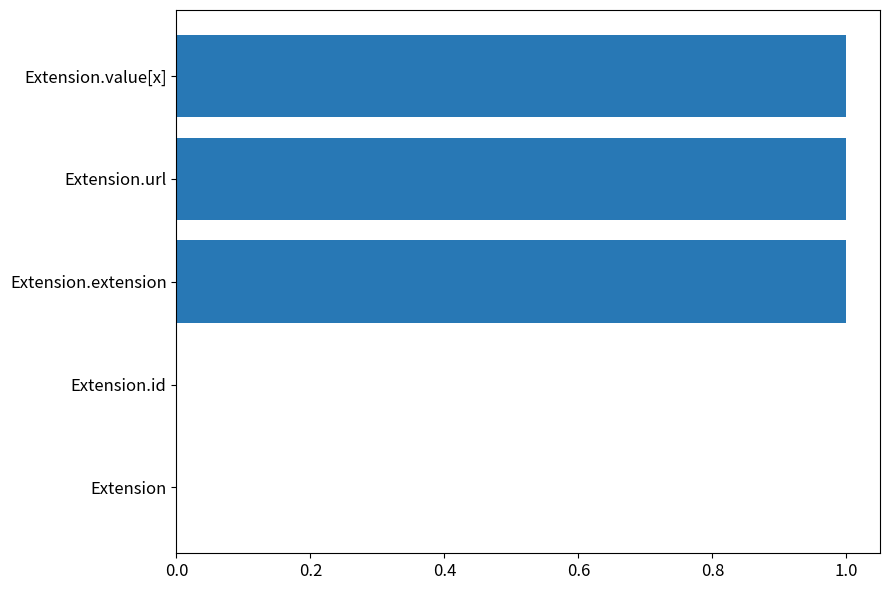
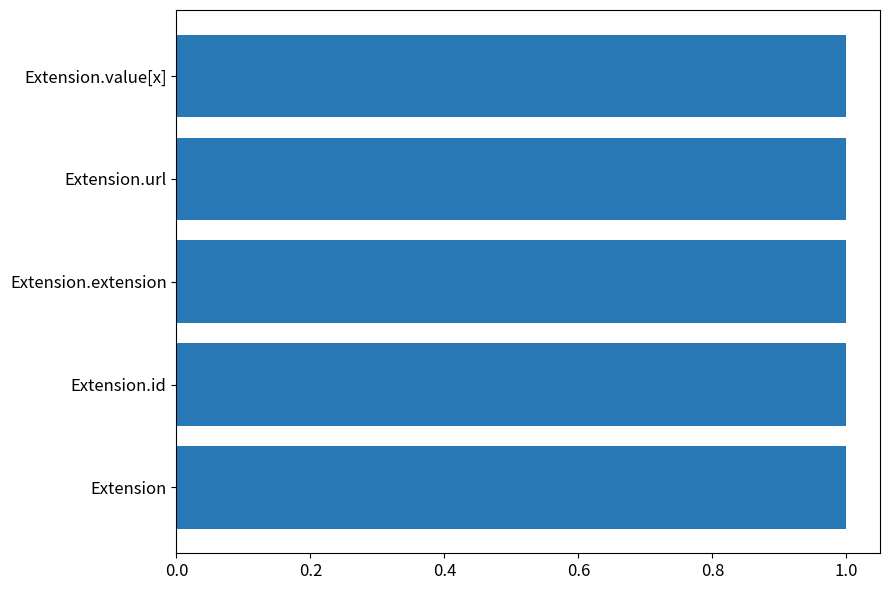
  {
    "Extension.value[x]": 1,
    "Extension.url": 1,
    "Extension.extension": 1,
-   "Extension.id": 0,
-   "Extension": 0
+   "Extension.id": 1,
+   "Extension": 1
  }
